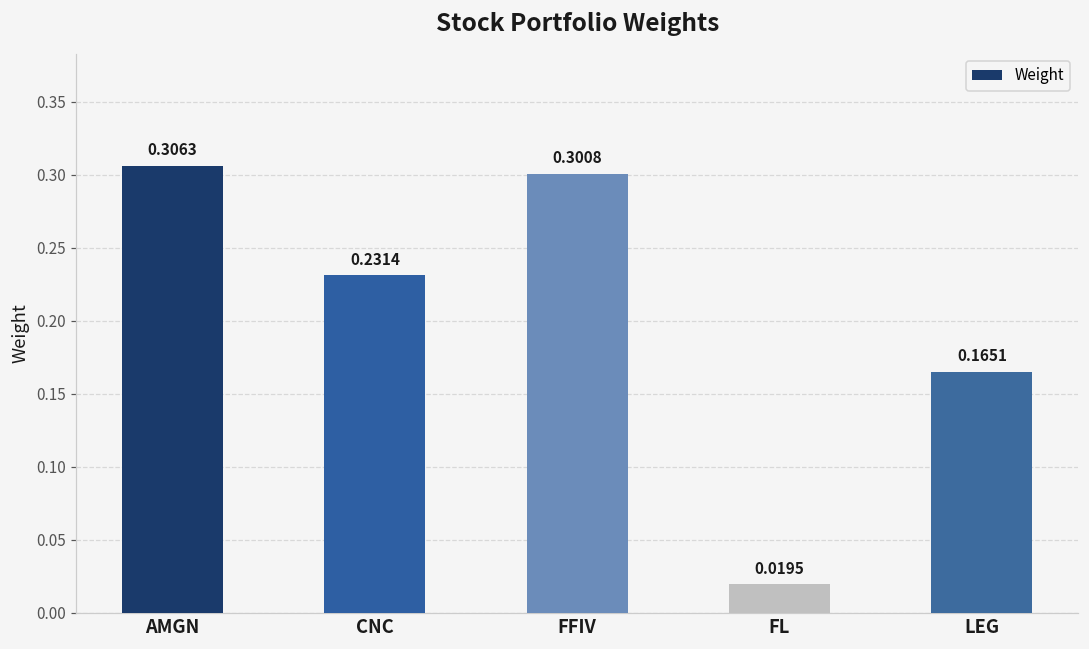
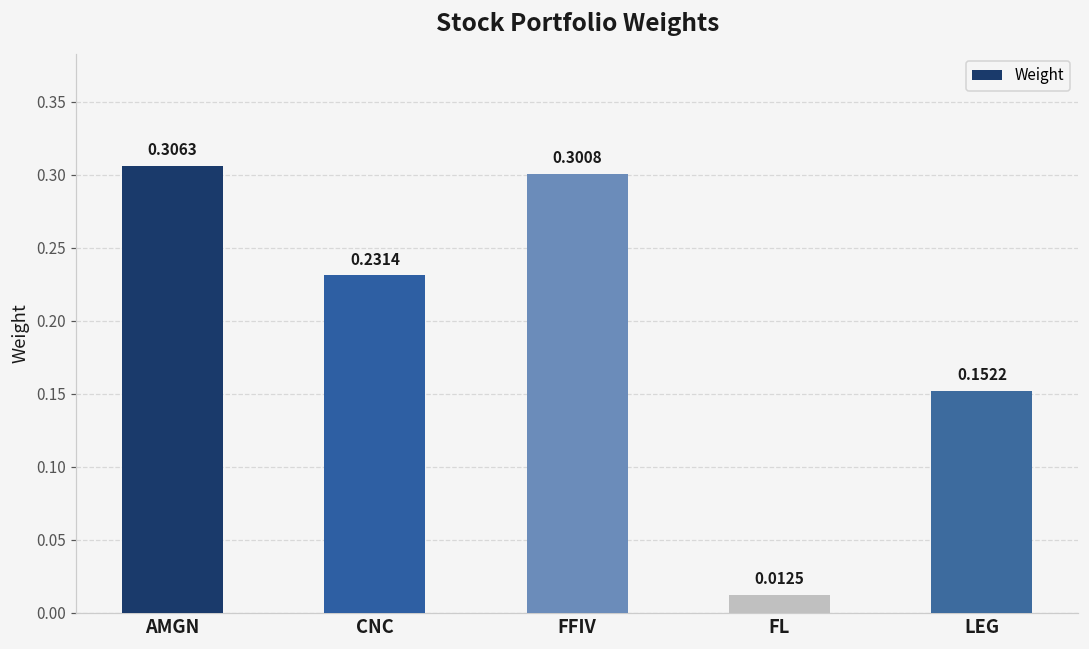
  {
    "AMGN": 0.3063,
    "CNC": 0.2314,
    "FFIV": 0.3008,
-   "FL": 0.0195,
-   "LEG": 0.1651
+   "FL": 0.0125,
+   "LEG": 0.1522
  }
